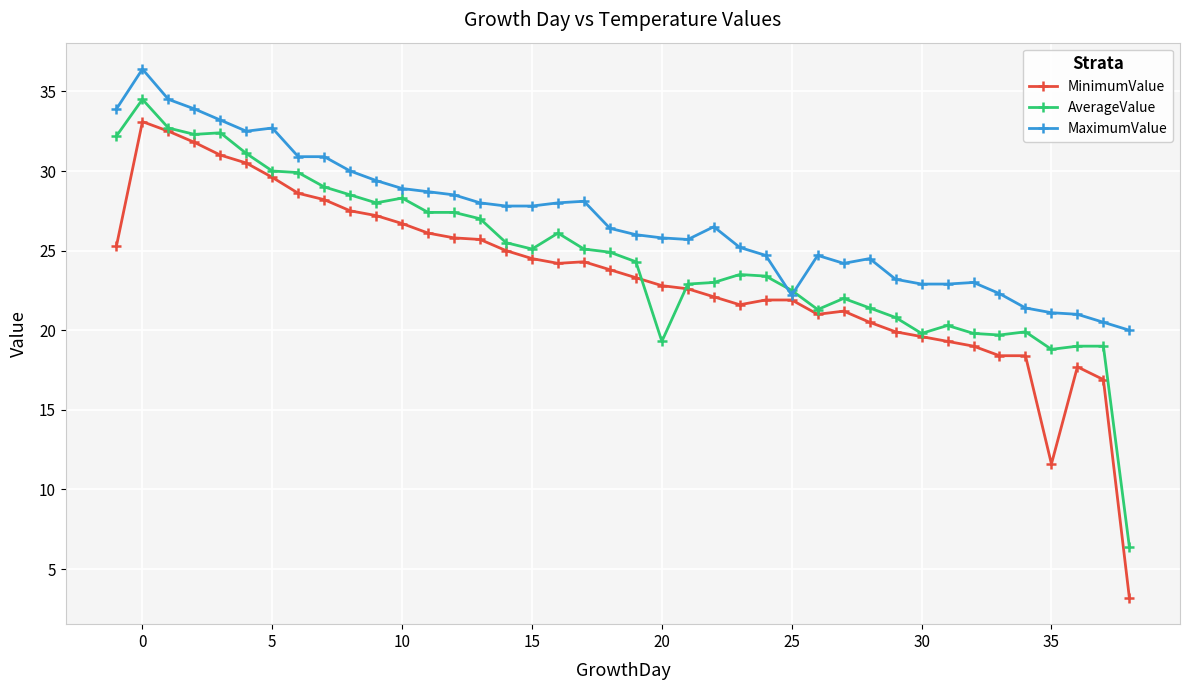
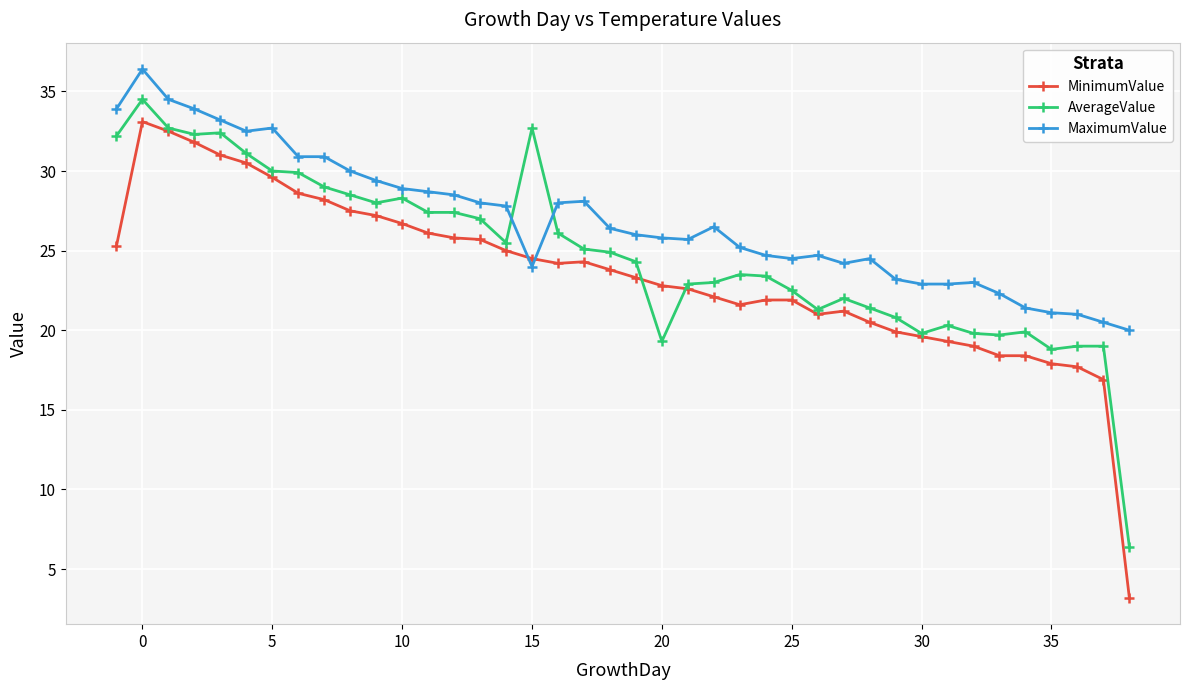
  {
    "MinimumValue": {
      "0": 33.1,
      "5": 29.6,
      "10": 26.7,
      "15": 24.5,
      "20": 22.8,
      "25": 21.9,
      "30": 19.6,
-     "35": 11.6
+     "35": 17.9
    },
    "AverageValue": {
      "0": 34.5,
      "5": 30.0,
      "10": 28.3,
-     "15": 25.1,
+     "15": 32.7,
      "20": 19.3,
      "25": 22.5,
      "30": 19.8,
      "35": 18.8
    },
    "MaximumValue": {
      "0": 36.4,
      "5": 32.7,
      "10": 28.9,
-     "15": 27.8,
+     "15": 24.0,
      "20": 25.8,
-     "25": 22.2,
+     "25": 24.5,
      "30": 22.9,
      "35": 21.1
    }
  }
